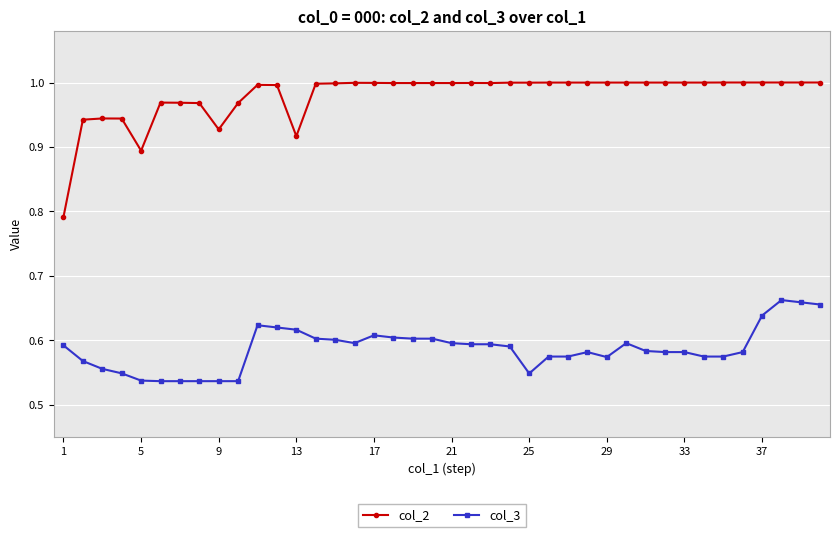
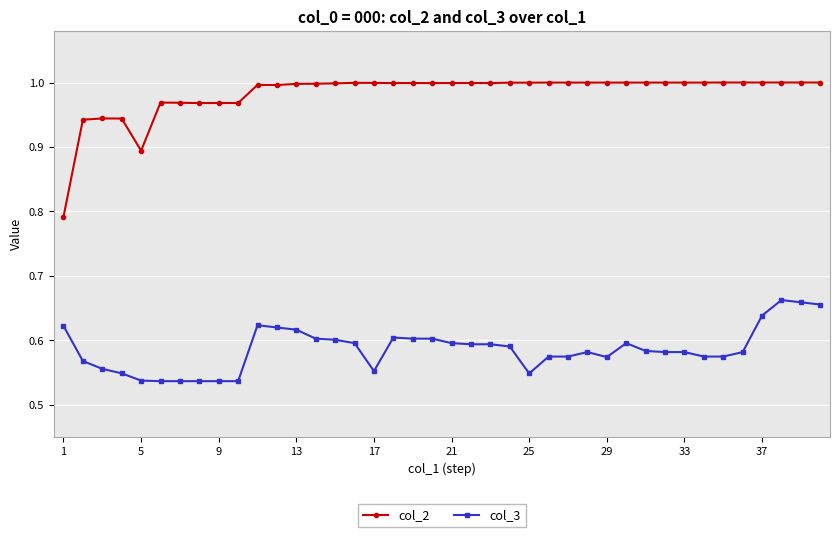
  {
    "col_2": {
      "1": 0.79,
      "5": 0.89,
-     "9": 0.93,
-     "13": 0.92,
+     "9": 0.97,
+     "13": 1.00,
      "17": 1.00,
      "21": 1.00,
      "25": 1.00,
      "29": 1.00,
      "33": 1.00,
      "37": 1.00
    },
    "col_3": {
-     "1": 0.59,
+     "1": 0.62,
      "5": 0.54,
      "9": 0.54,
      "13": 0.62,
-     "17": 0.61,
+     "17": 0.55,
      "21": 0.60,
      "25": 0.55,
      "29": 0.57,
      "33": 0.58,
      "37": 0.64
    }
  }
